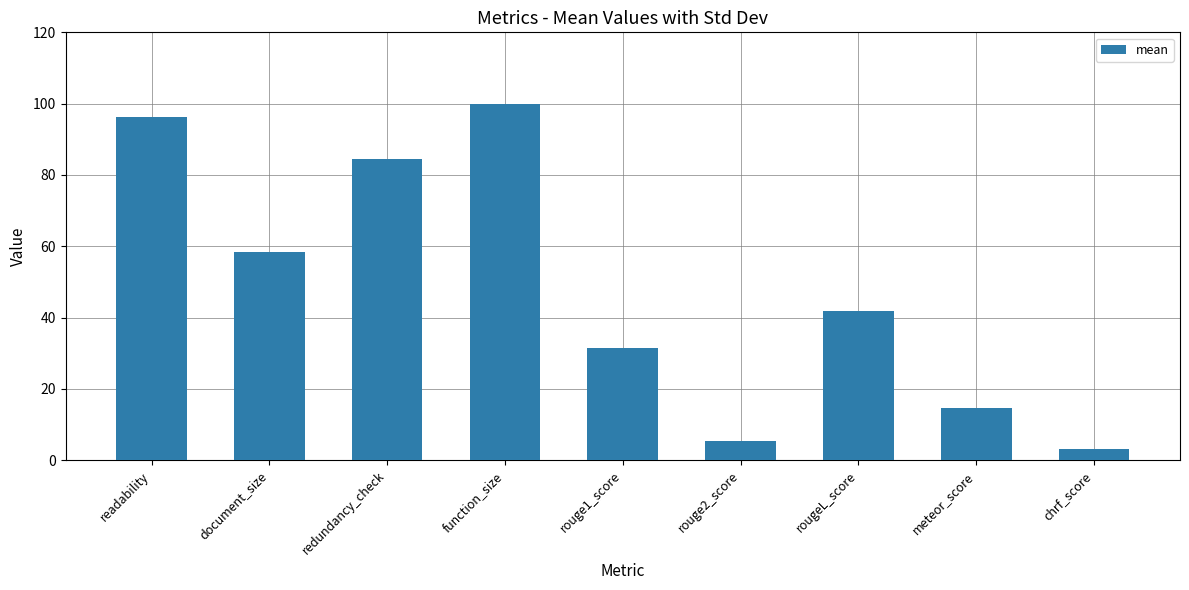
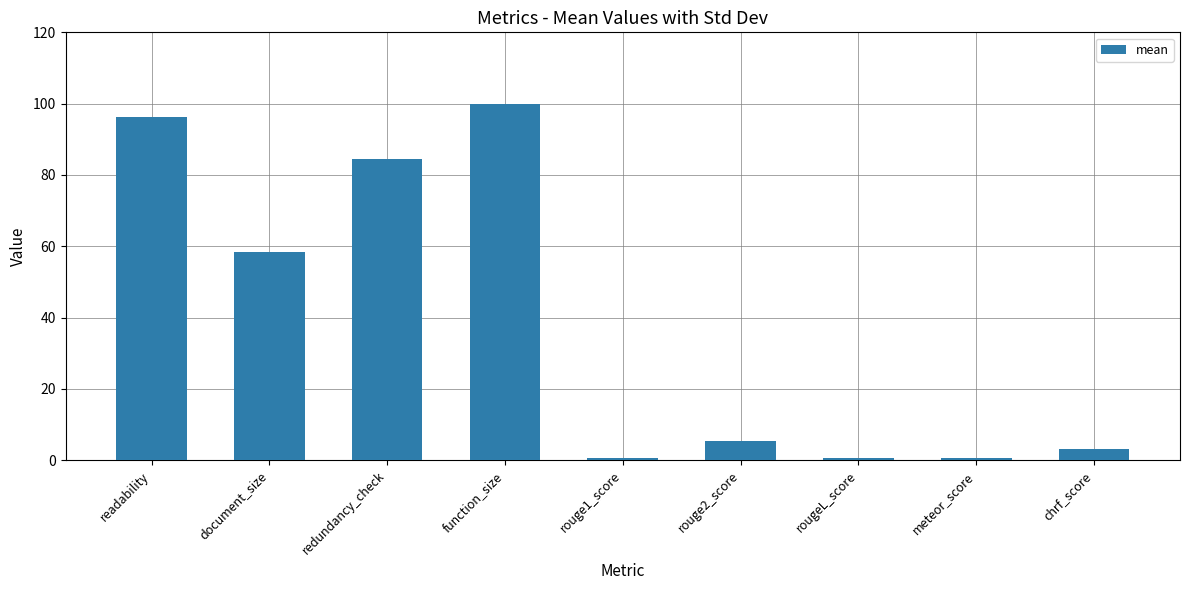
  {
    "readability": 96,
    "document_size": 58,
    "redundancy_check": 84,
    "function_size": 100,
-   "rouge1_score": 32,
+   "rouge1_score": 1,
    "rouge2_score": 5,
-   "rougeL_score": 42,
-   "meteor_score": 15,
+   "rougeL_score": 1,
+   "meteor_score": 1,
    "chrf_score": 3
  }
